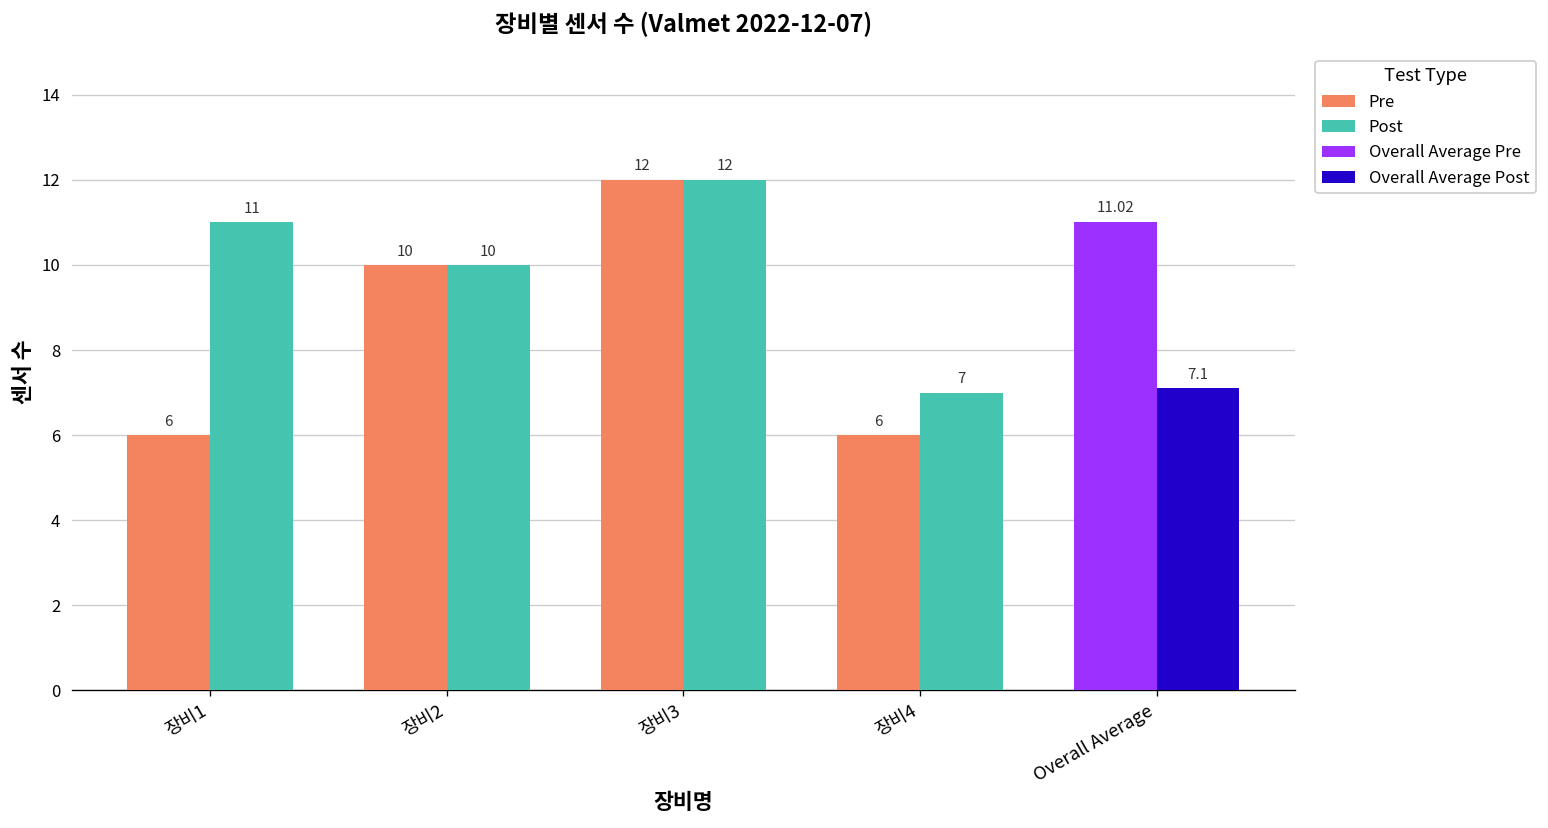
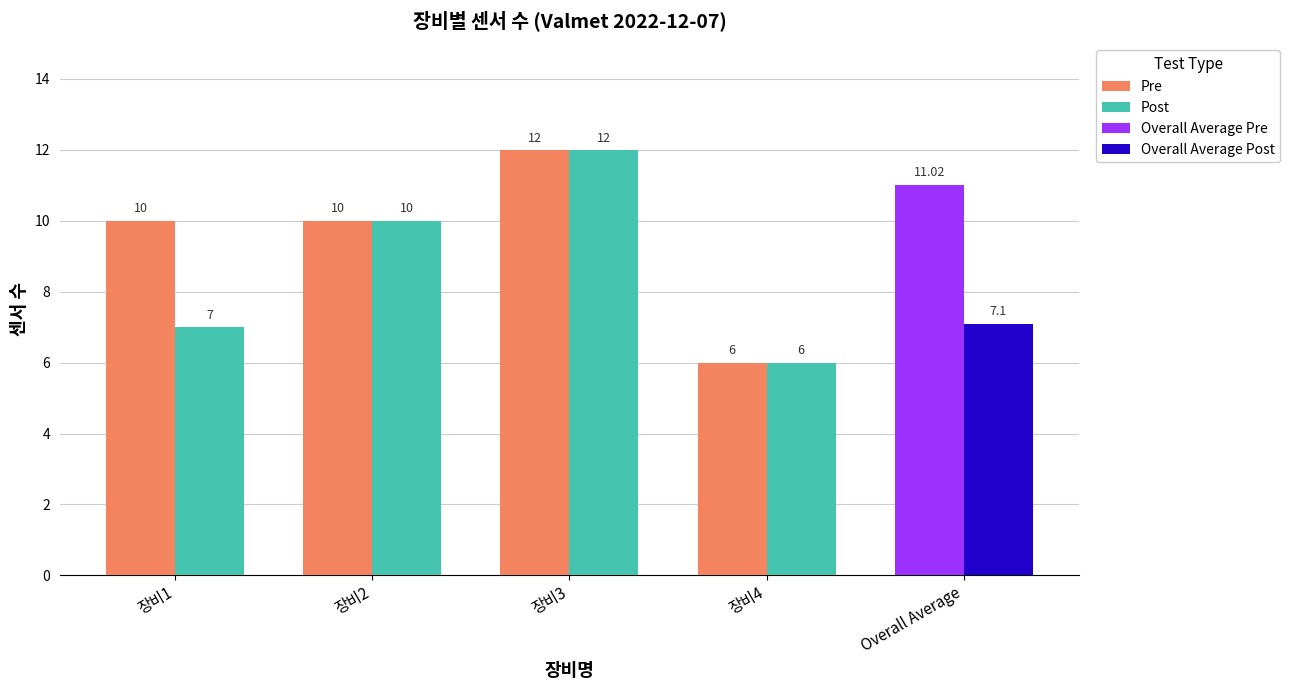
  {
    "Pre": {
-     "장비1": 6,
+     "장비1": 10,
      "장비2": 10,
      "장비3": 12,
      "장비4": 6,
      "Overall Average": 11.02
    },
    "Post": {
-     "장비1": 11,
+     "장비1": 7,
      "장비2": 10,
      "장비3": 12,
-     "장비4": 7,
+     "장비4": 6,
      "Overall Average": 7.1
    }
  }
